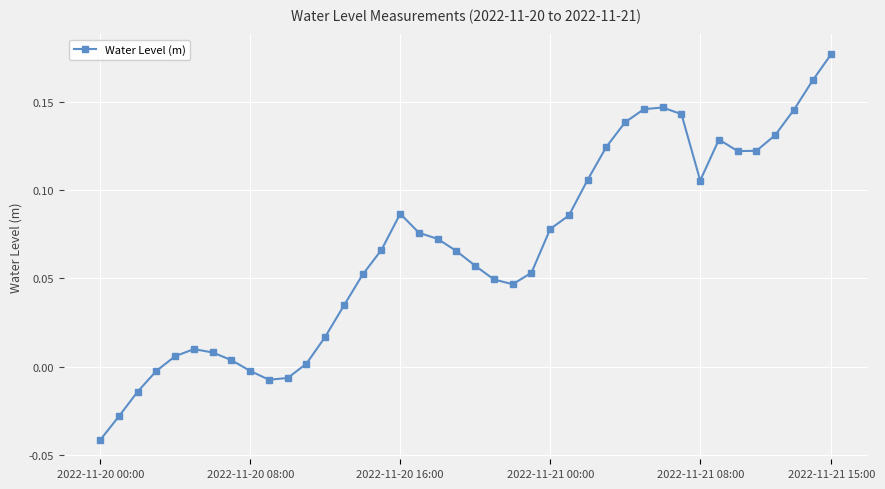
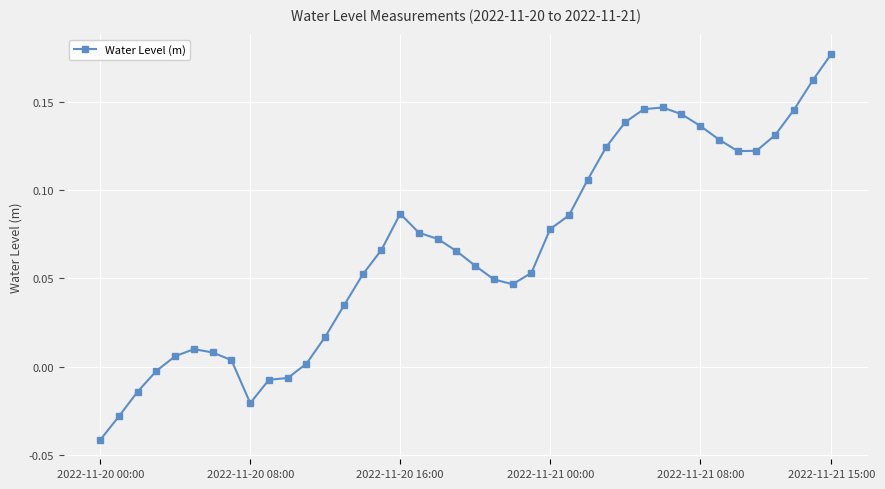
  {
    "2022-11-20 00:00": -0.041,
-   "2022-11-20 08:00": -0.002,
+   "2022-11-20 08:00": -0.021,
    "2022-11-20 16:00": 0.087,
    "2022-11-21 00:00": 0.078,
-   "2022-11-21 08:00": 0.105,
+   "2022-11-21 08:00": 0.136,
    "2022-11-21 15:00": 0.177
  }
